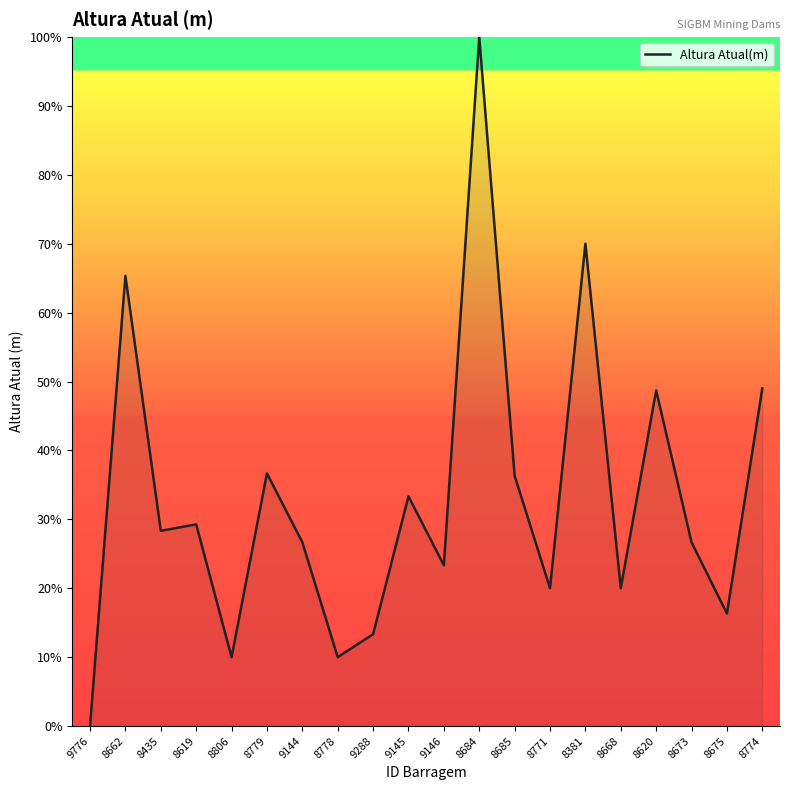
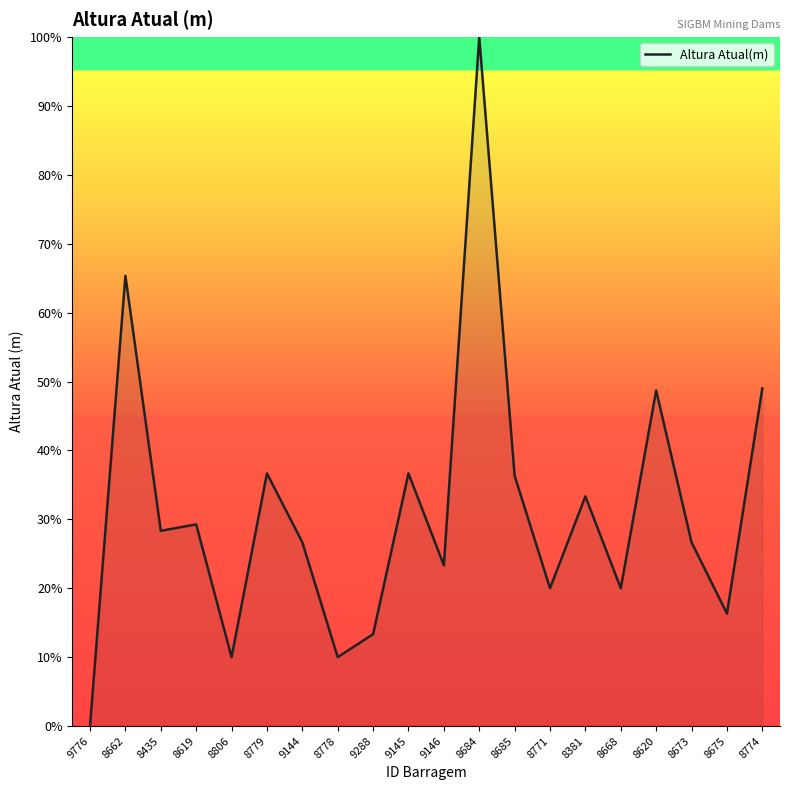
  {
    "9776": "0%",
    "8662": "65%",
    "8435": "28%",
    "8619": "29%",
    "8806": "10%",
    "8779": "37%",
    "9144": "27%",
    "8778": "10%",
    "9288": "13%",
-   "9145": "33%",
+   "9145": "37%",
    "9146": "23%",
    "8684": "100%",
    "8685": "36%",
    "8771": "20%",
-   "8381": "70%",
+   "8381": "33%",
    "8668": "20%",
    "8620": "49%",
    "8673": "27%",
    "8675": "16%",
    "8774": "49%"
  }
